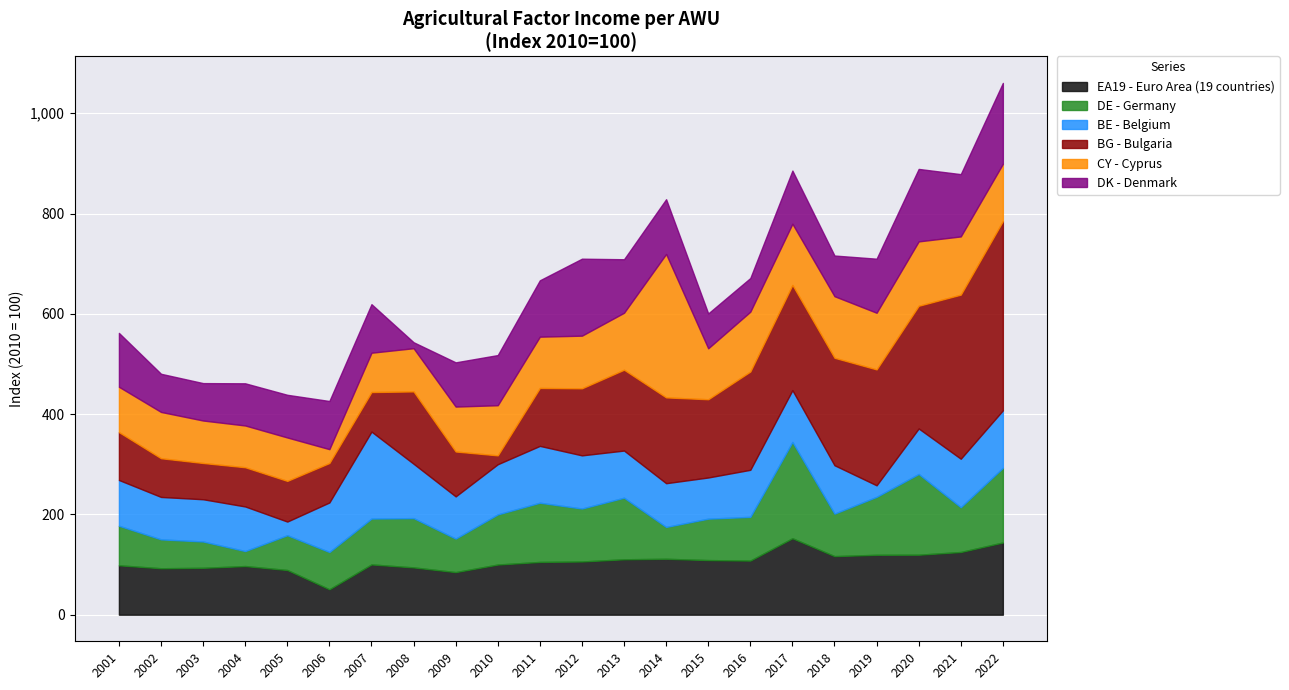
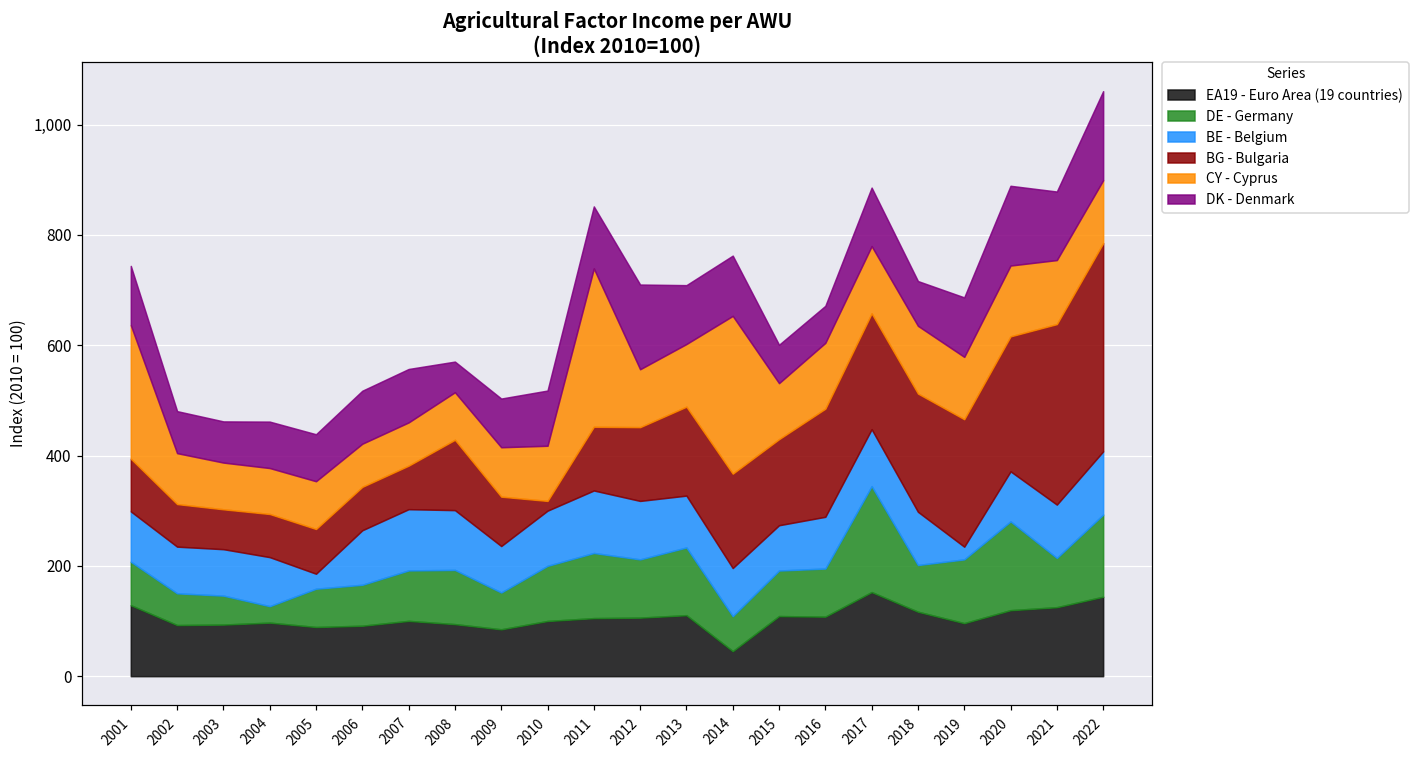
  {
    "EA19 - Euro Area (19 countries)": {
-     "2001": 100,
+     "2001": 130,
      "2002": 90,
      "2003": 90,
      "2004": 100,
      "2005": 90,
-     "2006": 50,
+     "2006": 90,
      "2007": 100,
      "2008": 90,
      "2009": 80,
      "2010": 100,
      "2011": 110,
      "2012": 110,
      "2013": 110,
-     "2014": 110,
+     "2014": 50,
      "2015": 110,
      "2016": 110,
      "2017": 150,
      "2018": 120,
-     "2019": 120,
+     "2019": 100,
      "2020": 120,
      "2021": 130,
      "2022": 140
    },
    "DE - Germany": {
      "2001": 80,
      "2002": 60,
      "2003": 50,
      "2004": 30,
      "2005": 70,
      "2006": 70,
      "2007": 90,
      "2008": 100,
      "2009": 70,
      "2010": 100,
      "2011": 120,
      "2012": 110,
      "2013": 120,
      "2014": 60,
      "2015": 80,
      "2016": 90,
      "2017": 190,
      "2018": 80,
      "2019": 120,
      "2020": 160,
      "2021": 90,
      "2022": 150
    },
    "BE - Belgium": {
      "2001": 90,
      "2002": 80,
      "2003": 80,
      "2004": 90,
      "2005": 30,
      "2006": 100,
-     "2007": 170,
+     "2007": 110,
      "2008": 110,
      "2009": 80,
      "2010": 100,
      "2011": 110,
      "2012": 110,
      "2013": 90,
      "2014": 90,
      "2015": 80,
      "2016": 90,
      "2017": 100,
      "2018": 100,
      "2019": 20,
      "2020": 90,
      "2021": 100,
      "2022": 110
    },
    "BG - Bulgaria": {
      "2001": 100,
      "2002": 80,
      "2003": 70,
      "2004": 80,
      "2005": 80,
      "2006": 80,
      "2007": 80,
-     "2008": 140,
+     "2008": 130,
      "2009": 90,
      "2010": 20,
      "2011": 120,
      "2012": 130,
      "2013": 160,
      "2014": 170,
      "2015": 160,
      "2016": 200,
      "2017": 210,
      "2018": 210,
      "2019": 230,
      "2020": 240,
      "2021": 330,
      "2022": 380
    },
    "CY - Cyprus": {
-     "2001": 90,
+     "2001": 240,
      "2002": 90,
      "2003": 80,
      "2004": 80,
      "2005": 90,
-     "2006": 30,
+     "2006": 80,
      "2007": 80,
      "2008": 90,
      "2009": 90,
      "2010": 100,
-     "2011": 100,
+     "2011": 290,
      "2012": 110,
      "2013": 110,
      "2014": 290,
      "2015": 100,
      "2016": 120,
      "2017": 120,
      "2018": 120,
      "2019": 110,
      "2020": 130,
      "2021": 120,
      "2022": 110
    },
    "DK - Denmark": {
      "2001": 110,
      "2002": 80,
      "2003": 70,
      "2004": 80,
      "2005": 90,
      "2006": 100,
      "2007": 100,
-     "2008": 10,
+     "2008": 60,
      "2009": 90,
      "2010": 100,
      "2011": 110,
      "2012": 150,
      "2013": 110,
      "2014": 110,
      "2015": 70,
      "2016": 70,
      "2017": 110,
      "2018": 80,
      "2019": 110,
      "2020": 140,
      "2021": 120,
      "2022": 160
    }
  }
